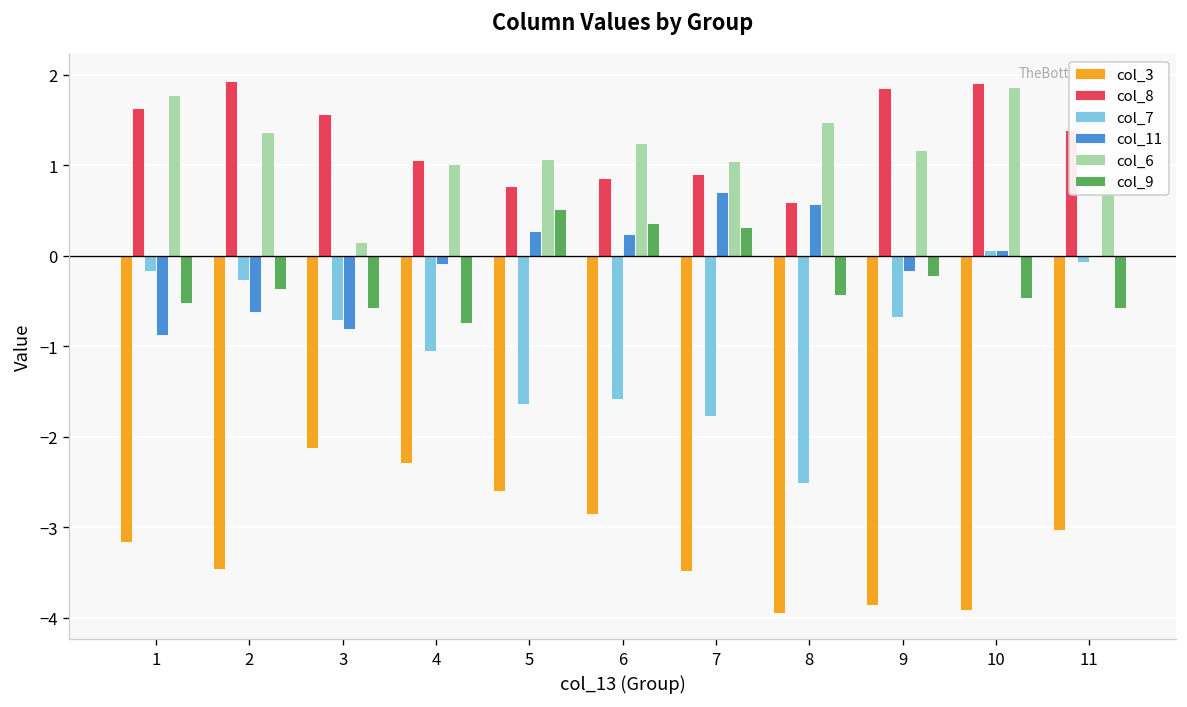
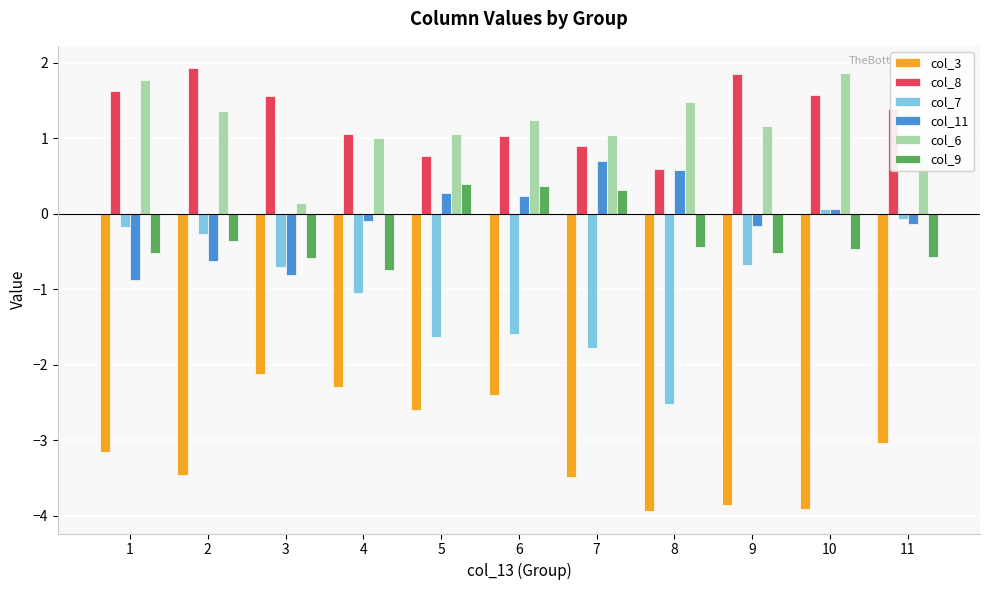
  {
    "col_3": {
      "1": -3.2,
      "2": -3.5,
      "3": -2.1,
      "4": -2.3,
      "5": -2.6,
-     "6": -2.9,
+     "6": -2.4,
      "7": -3.5,
      "8": -3.9,
      "9": -3.9,
      "10": -3.9,
      "11": -3.0
    },
    "col_8": {
      "1": 1.6,
      "2": 1.9,
      "3": 1.6,
      "4": 1.1,
      "5": 0.8,
-     "6": 0.9,
+     "6": 1.0,
      "7": 0.9,
      "8": 0.6,
      "9": 1.9,
-     "10": 1.9
+     "10": 1.6
    },
    "col_7": {
      "1": -0.2,
      "2": -0.3,
      "3": -0.7,
      "4": -1.1,
      "5": -1.6,
      "6": -1.6,
      "7": -1.8,
      "8": -2.5,
      "9": -0.7,
      "10": 0.1,
      "11": -0.1
    },
    "col_11": {
      "1": -0.9,
      "2": -0.6,
      "3": -0.8,
      "4": -0.1,
      "5": 0.3,
      "6": 0.2,
      "7": 0.7,
      "8": 0.6,
      "9": -0.2,
      "10": 0.1,
-     "11": 0.0
+     "11": -0.1
    },
    "col_6": {
      "1": 1.8,
      "2": 1.4,
      "3": 0.1,
      "4": 1.0,
      "5": 1.1,
      "6": 1.2,
      "7": 1.0,
      "8": 1.5,
      "9": 1.2,
      "10": 1.9
    },
    "col_9": {
      "1": -0.5,
      "2": -0.4,
      "3": -0.6,
      "4": -0.7,
-     "5": 0.5,
+     "5": 0.4,
      "6": 0.4,
      "7": 0.3,
      "8": -0.4,
-     "9": -0.2,
+     "9": -0.5,
      "10": -0.5,
      "11": -0.6
    }
  }
